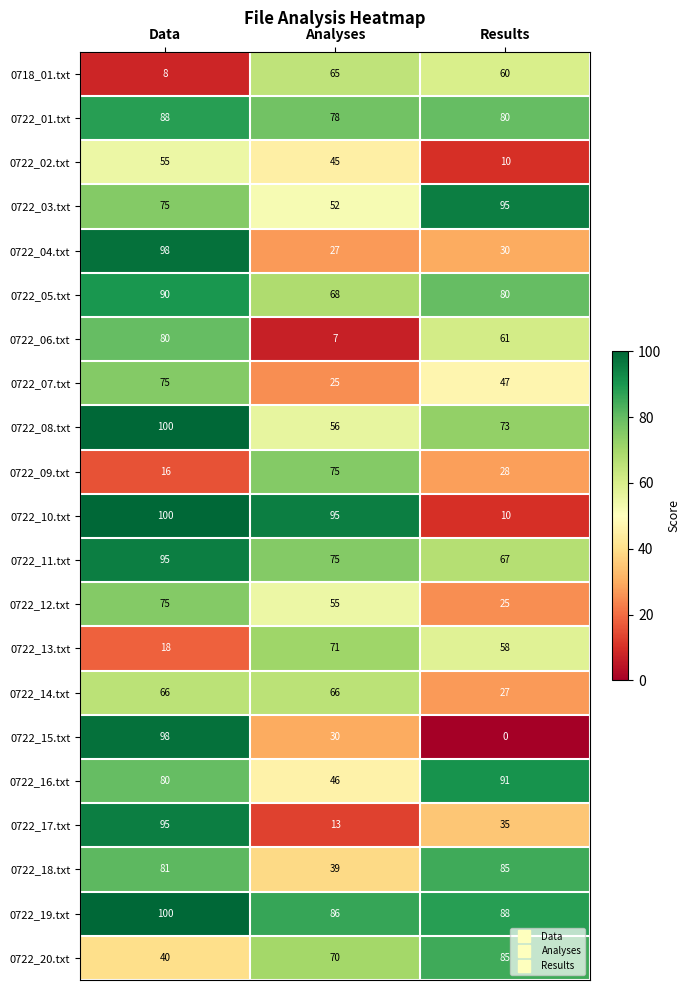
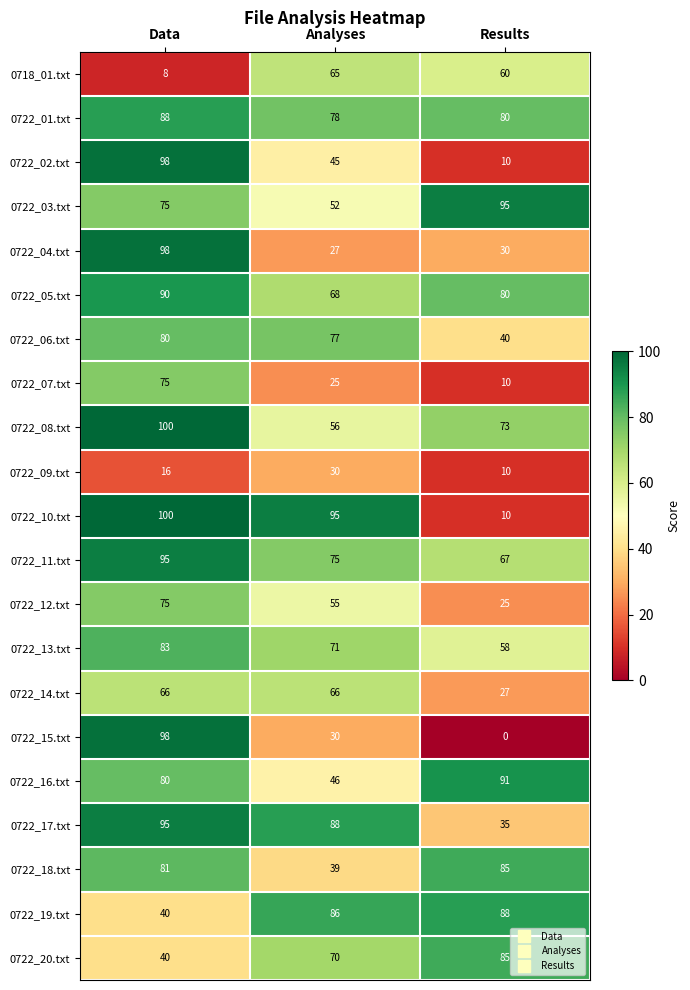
  {
    "0718_01.txt": {
      "Data": 8,
      "Analyses": 65,
      "Results": 60
    },
    "0722_01.txt": {
      "Data": 88,
      "Analyses": 78,
      "Results": 80
    },
    "0722_02.txt": {
-     "Data": 55,
+     "Data": 98,
      "Analyses": 45,
      "Results": 10
    },
    "0722_03.txt": {
      "Data": 75,
      "Analyses": 52,
      "Results": 95
    },
    "0722_04.txt": {
      "Data": 98,
      "Analyses": 27,
      "Results": 30
    },
    "0722_05.txt": {
      "Data": 90,
      "Analyses": 68,
      "Results": 80
    },
    "0722_06.txt": {
      "Data": 80,
-     "Analyses": 7,
-     "Results": 61
+     "Analyses": 77,
+     "Results": 40
    },
    "0722_07.txt": {
      "Data": 75,
      "Analyses": 25,
-     "Results": 47
+     "Results": 10
    },
    "0722_08.txt": {
      "Data": 100,
      "Analyses": 56,
      "Results": 73
    },
    "0722_09.txt": {
      "Data": 16,
-     "Analyses": 75,
-     "Results": 28
+     "Analyses": 30,
+     "Results": 10
    },
    "0722_10.txt": {
      "Data": 100,
      "Analyses": 95,
      "Results": 10
    },
    "0722_11.txt": {
      "Data": 95,
      "Analyses": 75,
      "Results": 67
    },
    "0722_12.txt": {
      "Data": 75,
      "Analyses": 55,
      "Results": 25
    },
    "0722_13.txt": {
-     "Data": 18,
+     "Data": 83,
      "Analyses": 71,
      "Results": 58
    },
    "0722_14.txt": {
      "Data": 66,
      "Analyses": 66,
      "Results": 27
    },
    "0722_15.txt": {
      "Data": 98,
      "Analyses": 30,
      "Results": 0
    },
    "0722_16.txt": {
      "Data": 80,
      "Analyses": 46,
      "Results": 91
    },
    "0722_17.txt": {
      "Data": 95,
-     "Analyses": 13,
+     "Analyses": 88,
      "Results": 35
    },
    "0722_18.txt": {
      "Data": 81,
      "Analyses": 39,
      "Results": 85
    },
    "0722_19.txt": {
-     "Data": 100,
+     "Data": 40,
      "Analyses": 86,
      "Results": 88
    },
    "0722_20.txt": {
      "Data": 40,
      "Analyses": 70
    }
  }
